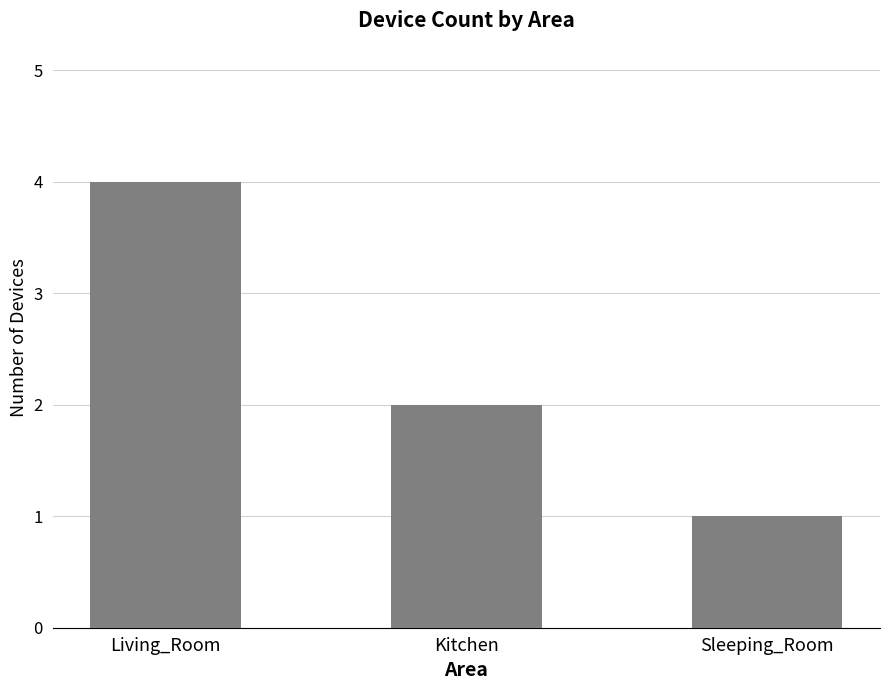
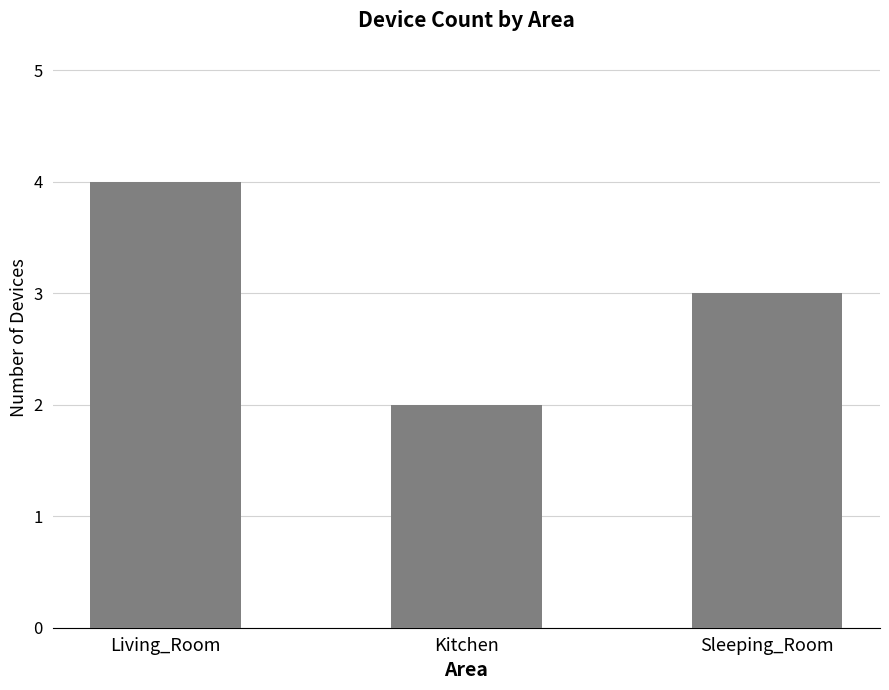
  {
    "Living_Room": 4,
    "Kitchen": 2,
-   "Sleeping_Room": 1
+   "Sleeping_Room": 3
  }
